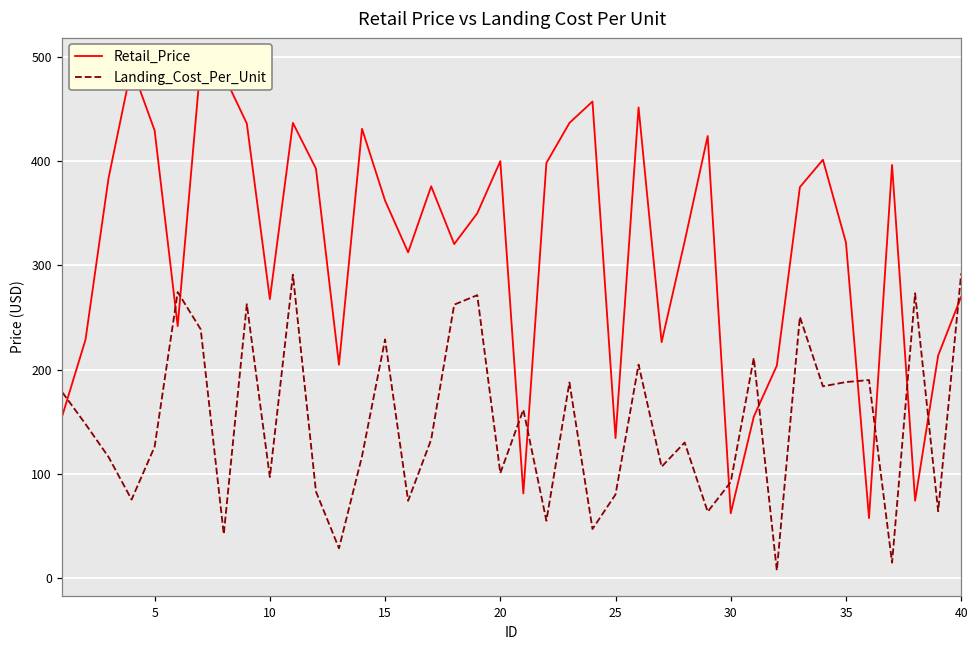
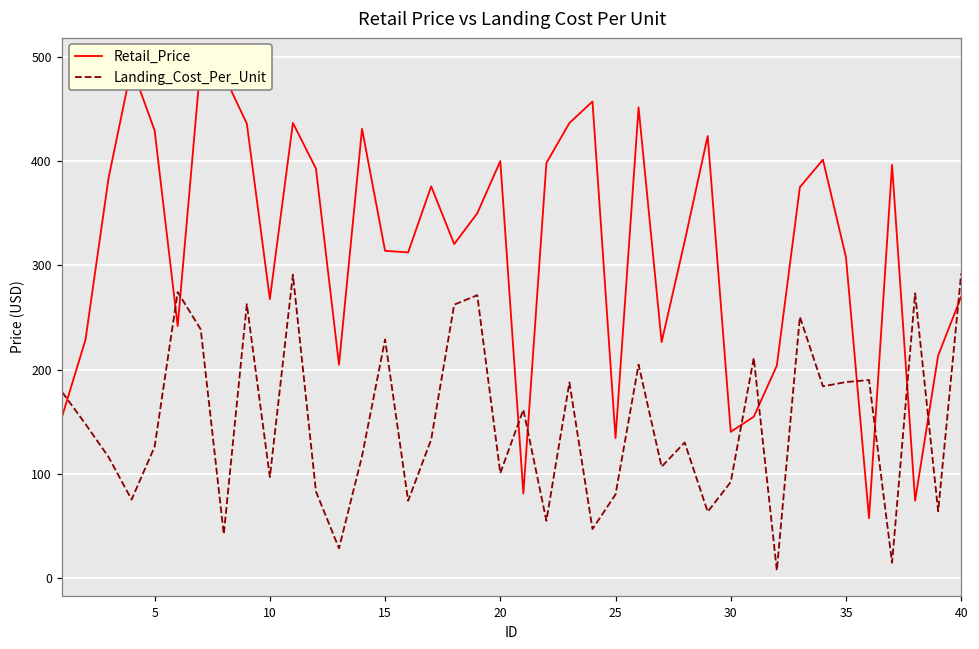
  {
    "Retail_Price": {
      "5": 430,
      "10": 270,
-     "15": 360,
+     "15": 310,
      "20": 400,
      "25": 130,
-     "30": 60,
-     "35": 320,
+     "30": 140,
+     "35": 310,
      "40": 270
    },
    "Landing_Cost_Per_Unit": {
      "5": 130,
      "10": 100,
      "15": 230,
      "20": 100,
      "25": 80,
      "30": 90,
      "35": 190,
      "40": 290
    }
  }
